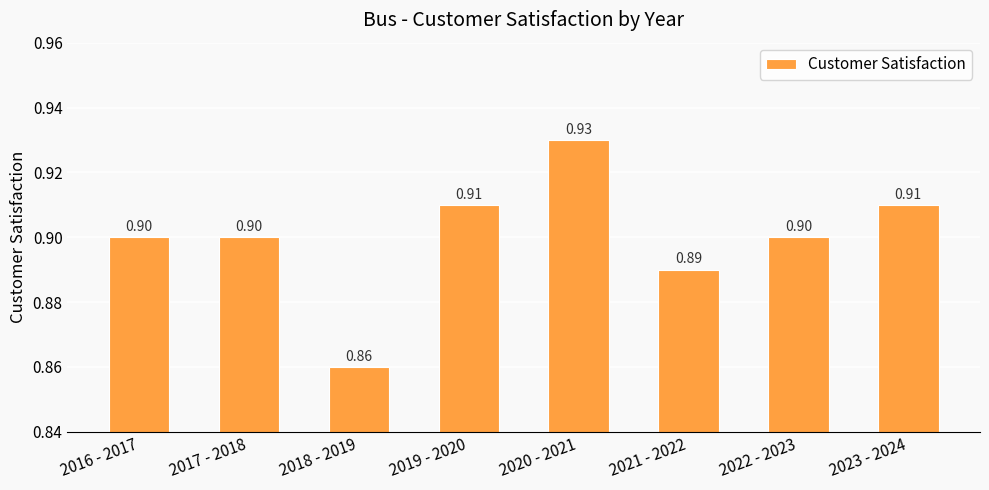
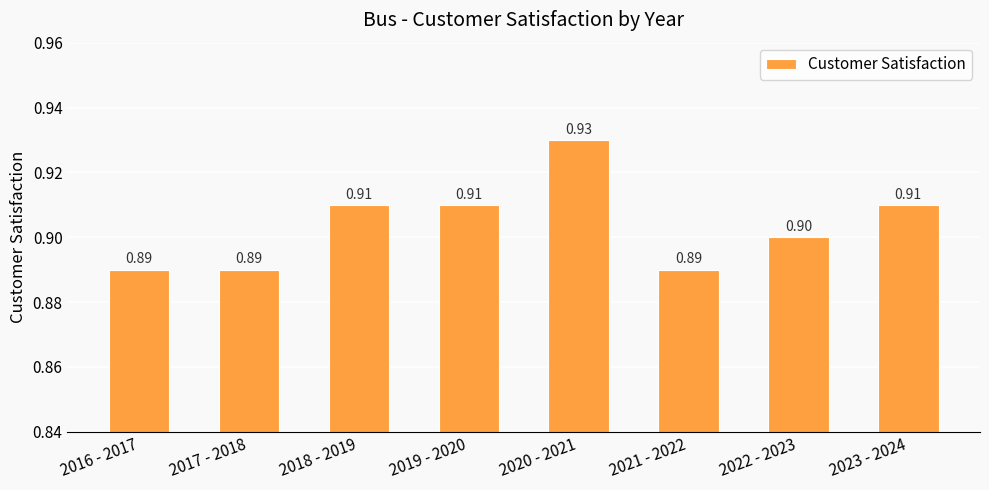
  {
-   "2016 - 2017": 0.90,
-   "2017 - 2018": 0.90,
-   "2018 - 2019": 0.86,
+   "2016 - 2017": 0.89,
+   "2017 - 2018": 0.89,
+   "2018 - 2019": 0.91,
    "2019 - 2020": 0.91,
    "2020 - 2021": 0.93,
    "2021 - 2022": 0.89,
    "2022 - 2023": 0.90,
    "2023 - 2024": 0.91
  }
